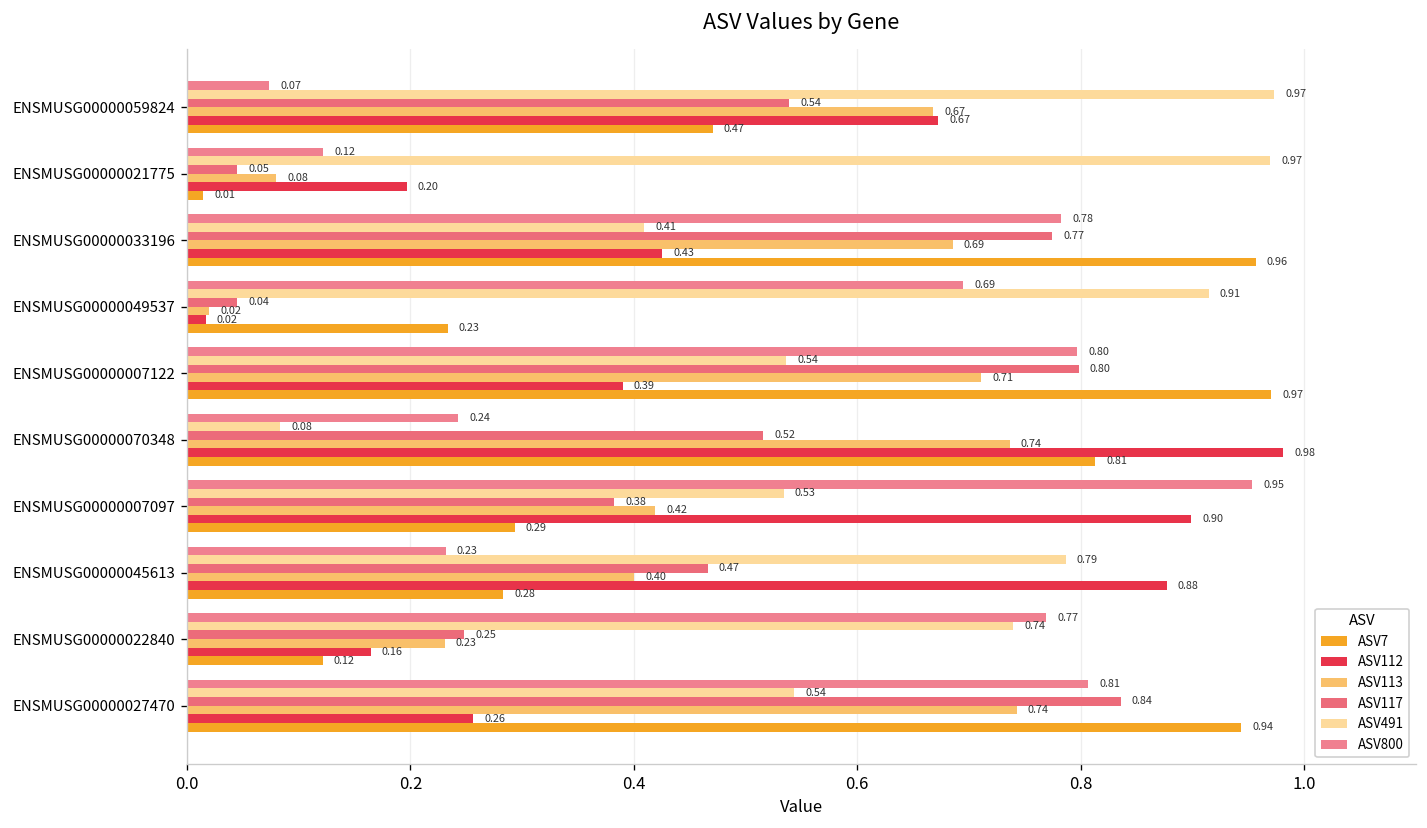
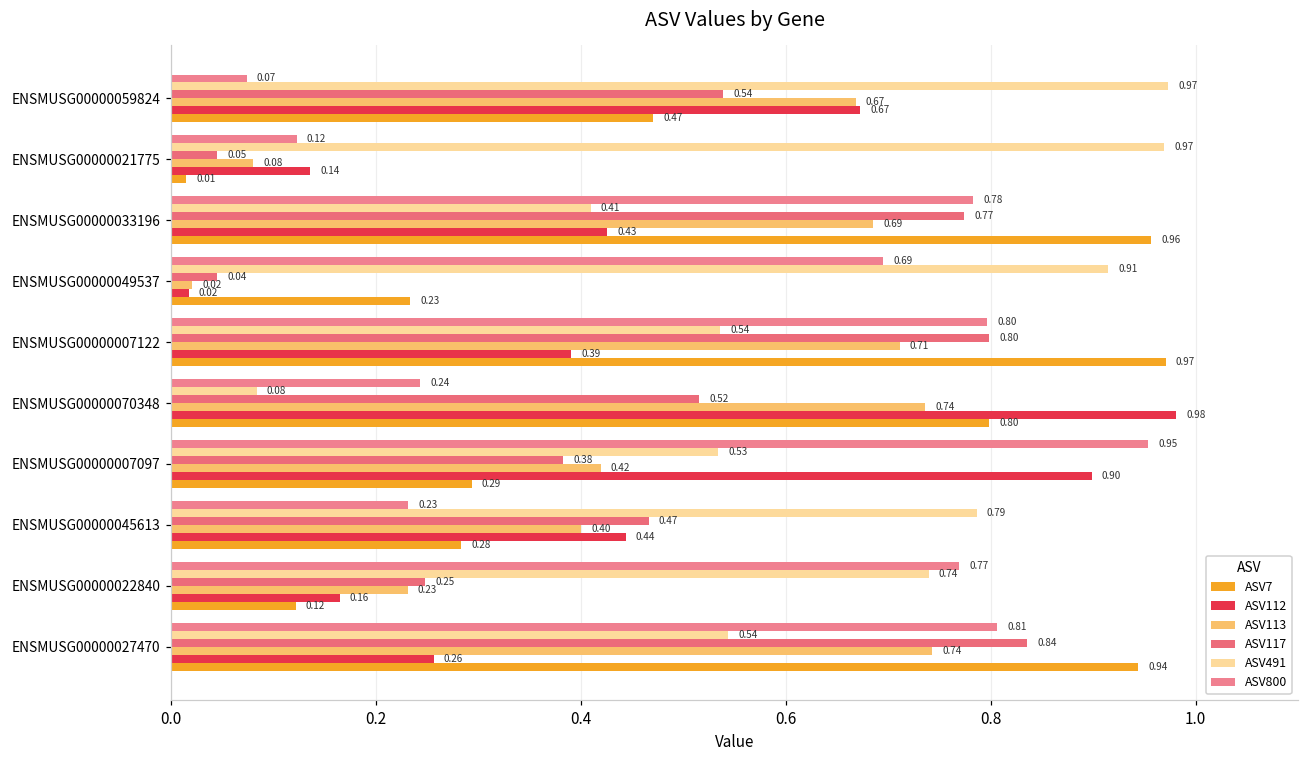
  {
    "ASV7": {
      "ENSMUSG00000059824": 0.47,
      "ENSMUSG00000021775": 0.01,
      "ENSMUSG00000033196": 0.96,
      "ENSMUSG00000049537": 0.23,
      "ENSMUSG00000007122": 0.97,
-     "ENSMUSG00000070348": 0.81,
+     "ENSMUSG00000070348": 0.80,
      "ENSMUSG00000007097": 0.29,
      "ENSMUSG00000045613": 0.28,
      "ENSMUSG00000022840": 0.12,
      "ENSMUSG00000027470": 0.94
    },
    "ASV112": {
-     "ENSMUSG00000021775": 0.20,
+     "ENSMUSG00000021775": 0.14,
      "ENSMUSG00000033196": 0.43,
      "ENSMUSG00000007122": 0.39,
      "ENSMUSG00000070348": 0.98,
      "ENSMUSG00000007097": 0.90,
-     "ENSMUSG00000045613": 0.88,
+     "ENSMUSG00000045613": 0.44,
      "ENSMUSG00000022840": 0.16,
      "ENSMUSG00000027470": 0.26
    }
  }
